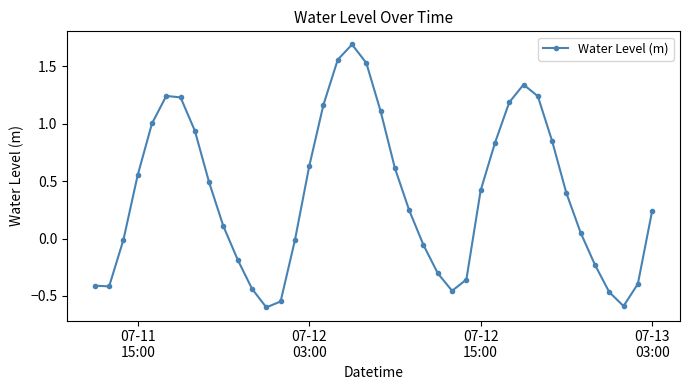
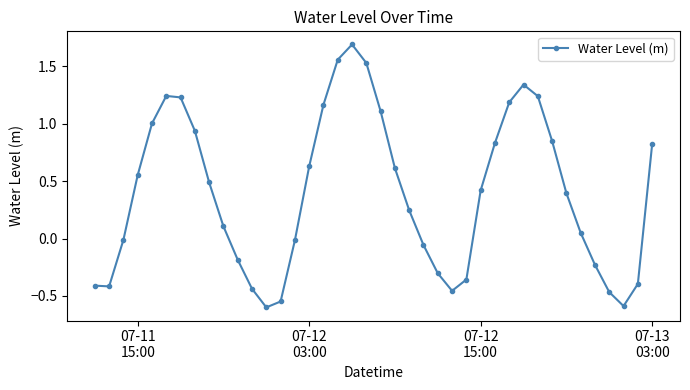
  {
    "07-11 15:00": 0.55,
    "07-12 03:00": 0.63,
    "07-12 15:00": 0.42,
-   "07-13 03:00": 0.24
+   "07-13 03:00": 0.82
  }
